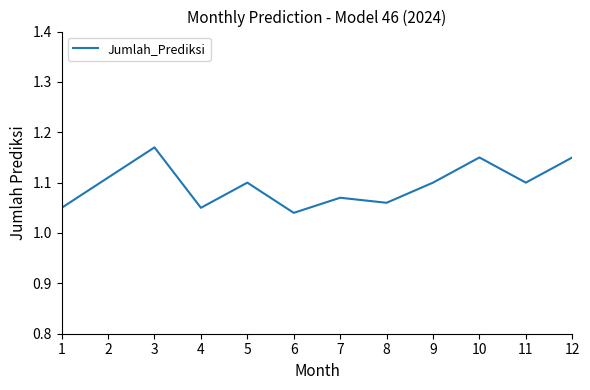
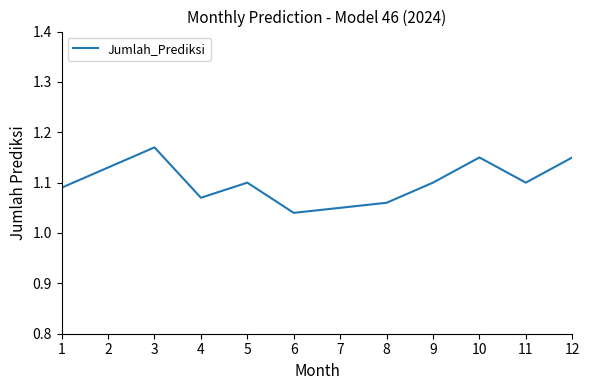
  {
-   "1": 1.05,
-   "2": 1.11,
+   "1": 1.09,
+   "2": 1.13,
    "3": 1.17,
-   "4": 1.05,
+   "4": 1.07,
    "5": 1.10,
    "6": 1.04,
-   "7": 1.07,
+   "7": 1.05,
    "8": 1.06,
    "9": 1.10,
    "10": 1.15,
    "11": 1.10,
    "12": 1.15
  }
